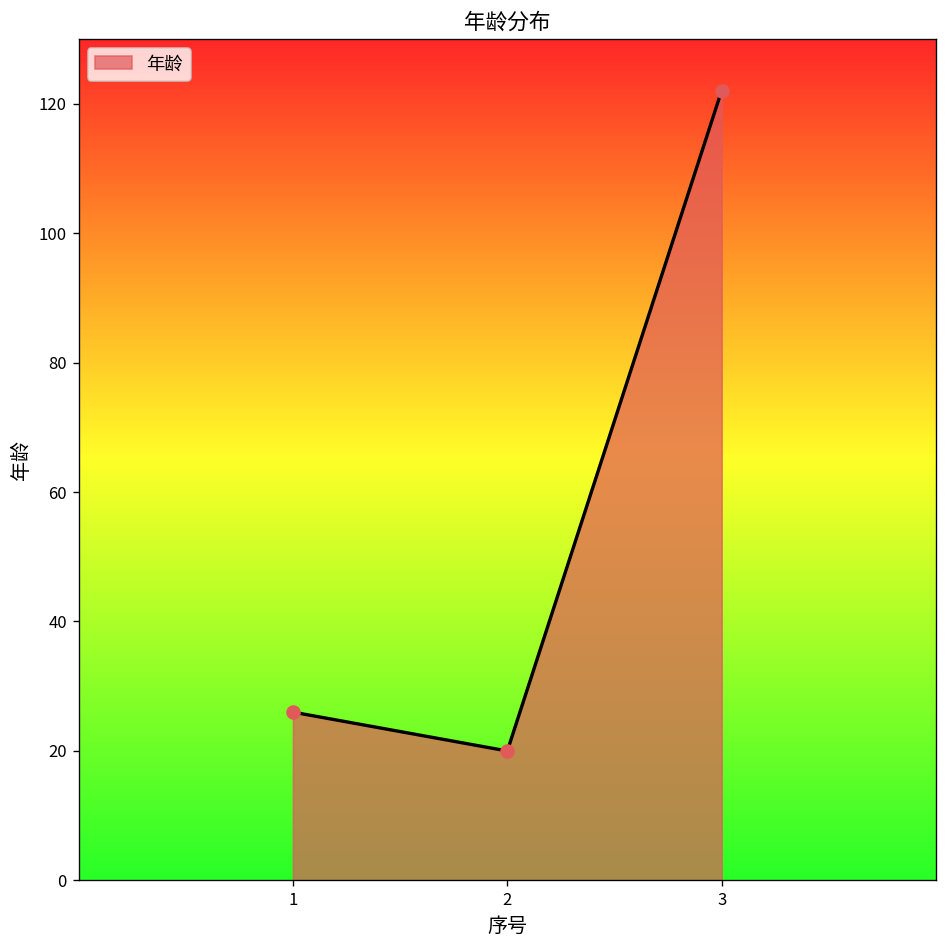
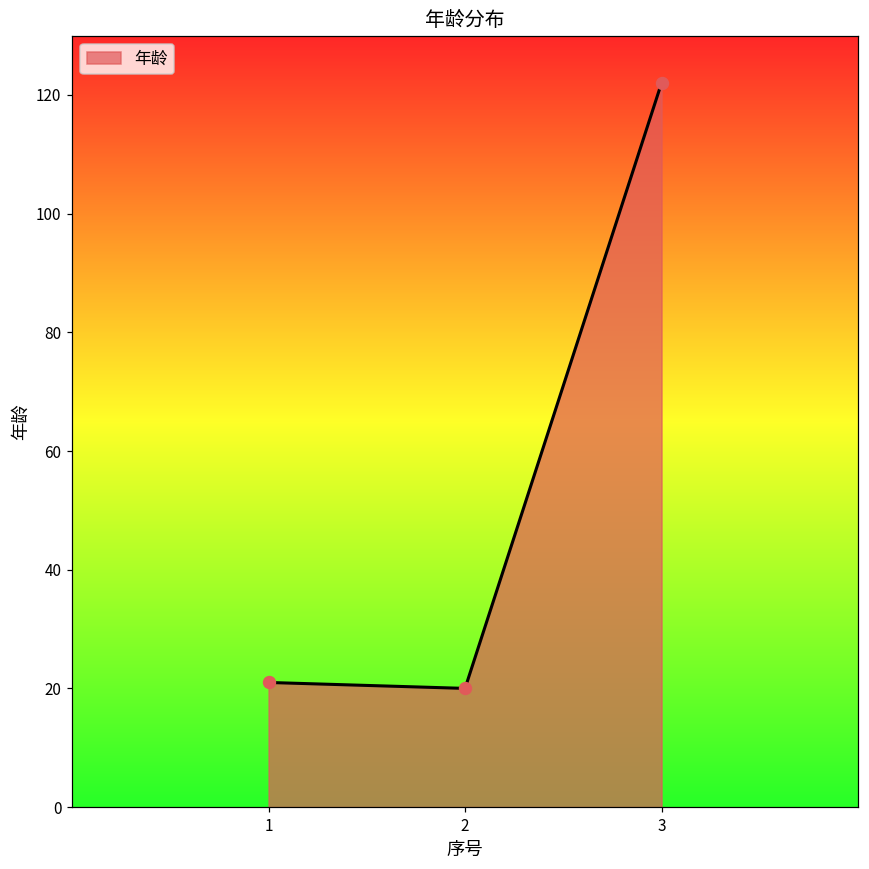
  {
-   "1": 26,
+   "1": 21,
    "2": 20,
    "3": 122
  }
